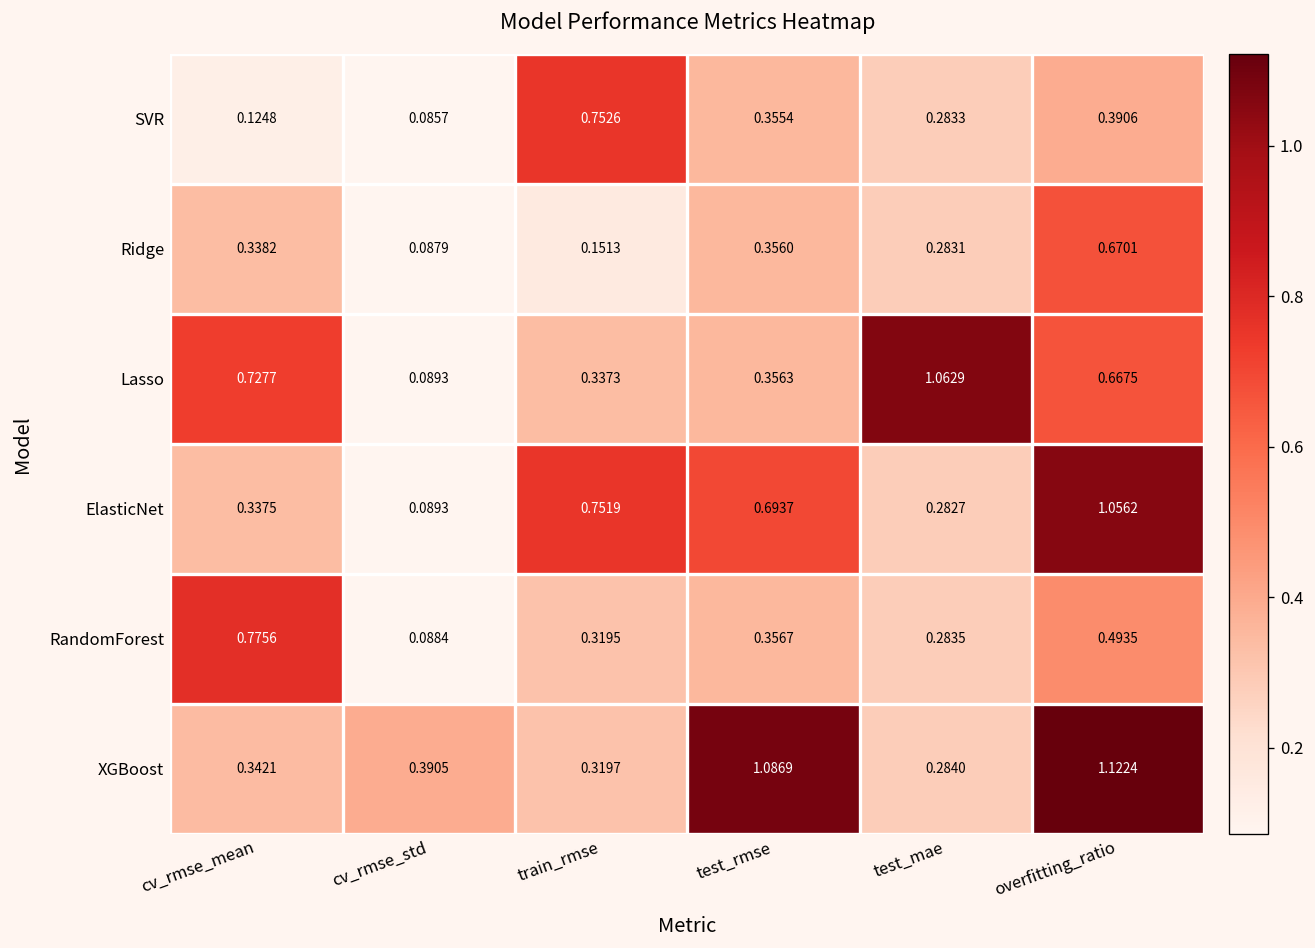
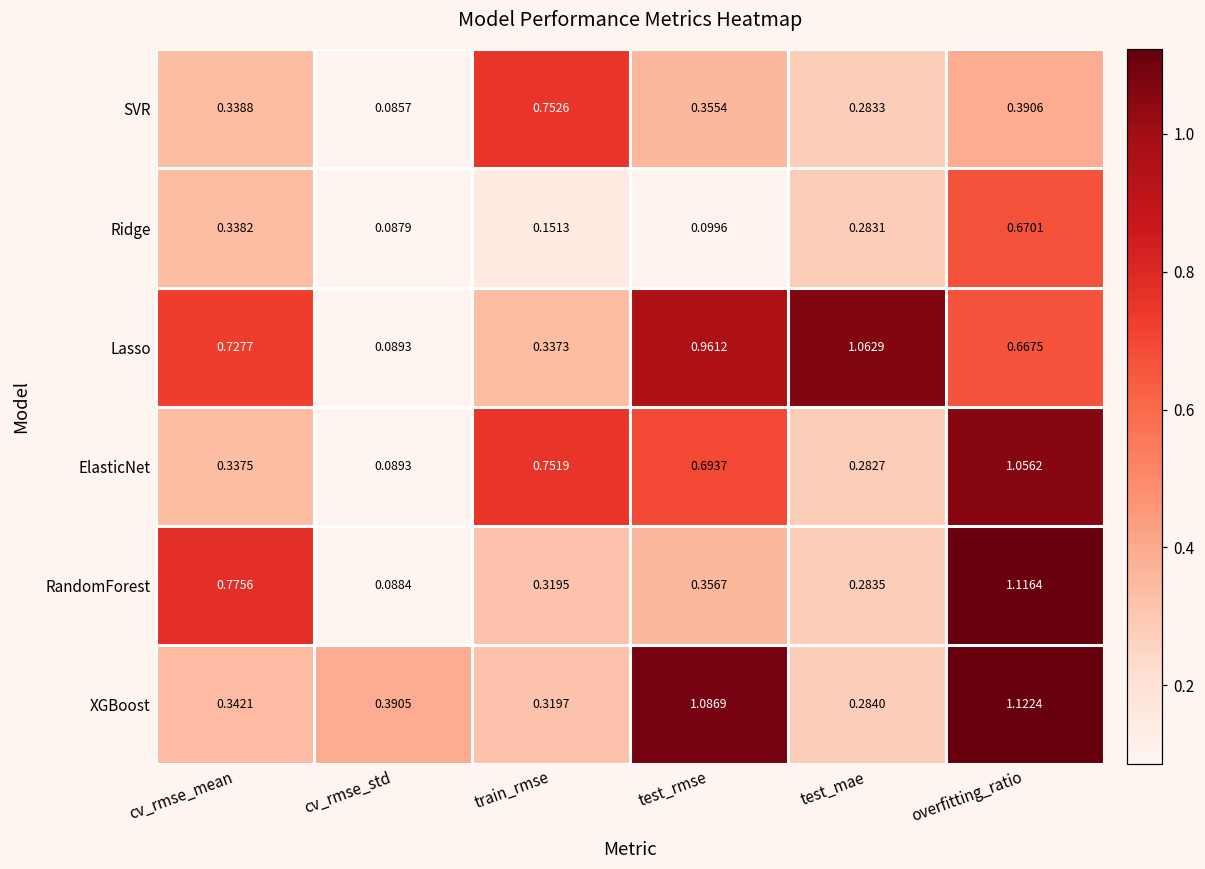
  {
    "SVR": {
-     "cv_rmse_mean": 0.1248,
+     "cv_rmse_mean": 0.3388,
      "cv_rmse_std": 0.0857,
      "train_rmse": 0.7526,
      "test_rmse": 0.3554,
      "test_mae": 0.2833,
      "overfitting_ratio": 0.3906
    },
    "Ridge": {
      "cv_rmse_mean": 0.3382,
      "cv_rmse_std": 0.0879,
      "train_rmse": 0.1513,
-     "test_rmse": 0.3560,
+     "test_rmse": 0.0996,
      "test_mae": 0.2831,
      "overfitting_ratio": 0.6701
    },
    "Lasso": {
      "cv_rmse_mean": 0.7277,
      "cv_rmse_std": 0.0893,
      "train_rmse": 0.3373,
-     "test_rmse": 0.3563,
+     "test_rmse": 0.9612,
      "test_mae": 1.0629,
      "overfitting_ratio": 0.6675
    },
    "ElasticNet": {
      "cv_rmse_mean": 0.3375,
      "cv_rmse_std": 0.0893,
      "train_rmse": 0.7519,
      "test_rmse": 0.6937,
      "test_mae": 0.2827,
      "overfitting_ratio": 1.0562
    },
    "RandomForest": {
      "cv_rmse_mean": 0.7756,
      "cv_rmse_std": 0.0884,
      "train_rmse": 0.3195,
      "test_rmse": 0.3567,
      "test_mae": 0.2835,
-     "overfitting_ratio": 0.4935
+     "overfitting_ratio": 1.1164
    },
    "XGBoost": {
      "cv_rmse_mean": 0.3421,
      "cv_rmse_std": 0.3905,
      "train_rmse": 0.3197,
      "test_rmse": 1.0869,
      "test_mae": 0.2840,
      "overfitting_ratio": 1.1224
    }
  }
